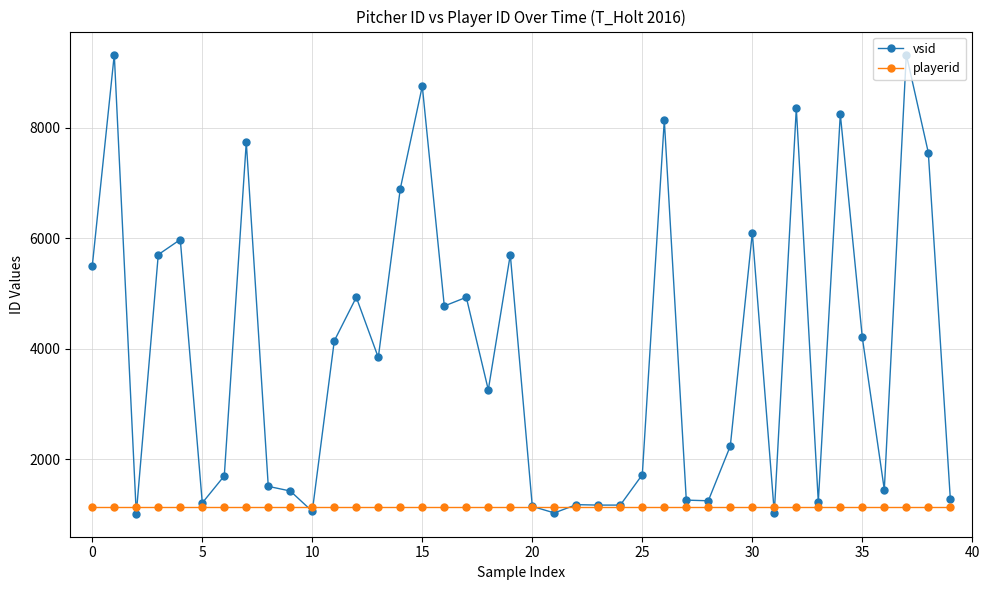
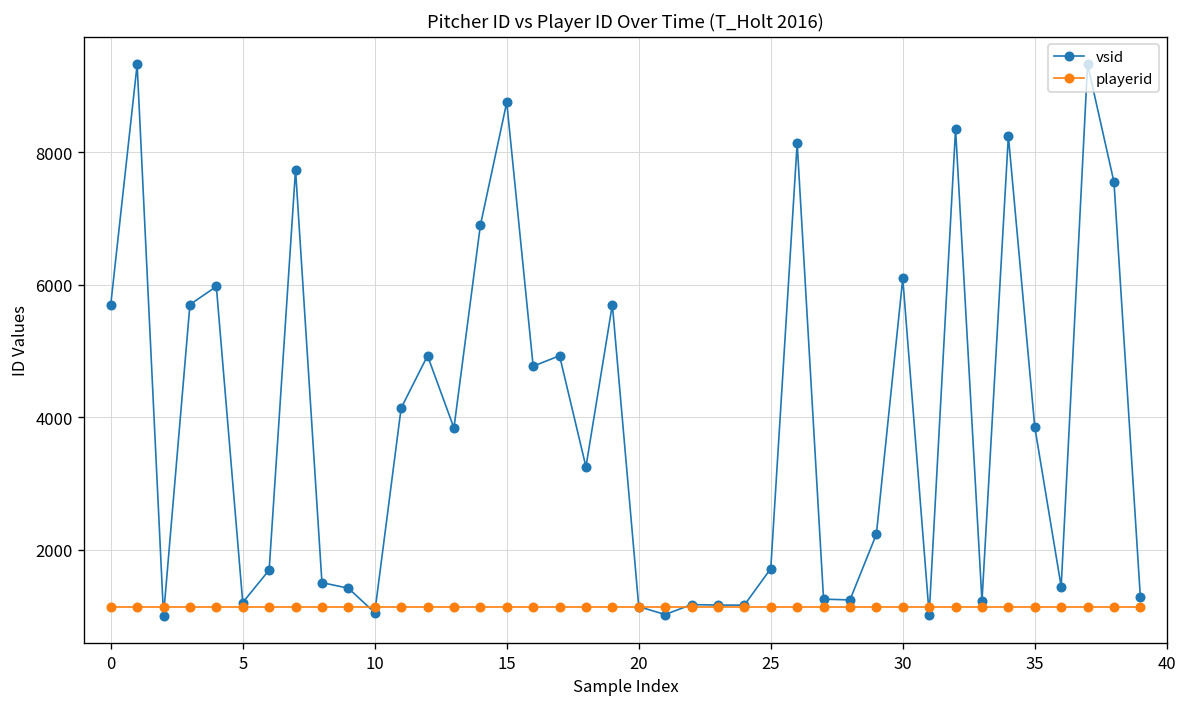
  {
    "vsid": {
-     "0": 5500,
+     "0": 5700,
      "5": 1200,
      "10": 1100,
      "15": 8800,
      "25": 1700,
      "30": 6100,
-     "35": 4200
+     "35": 3900
    },
    "playerid": {
      "0": 1100,
      "5": 1100,
      "10": 1100,
      "15": 1100,
      "25": 1100,
      "30": 1100,
      "35": 1100
    }
  }
